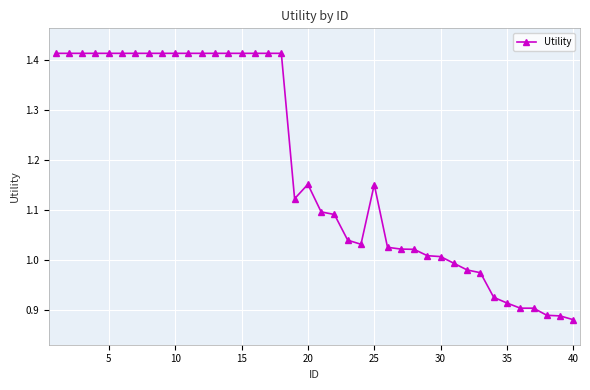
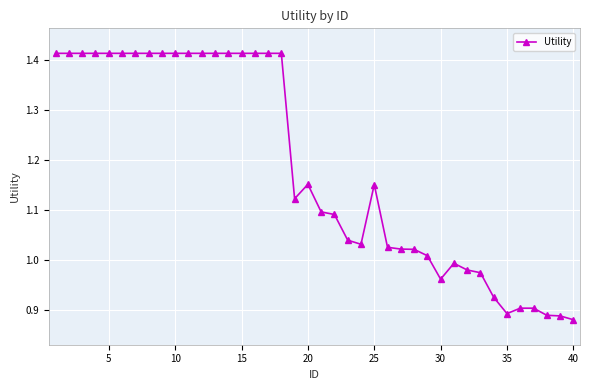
  {
    "5": 1.41,
    "10": 1.41,
    "15": 1.41,
    "20": 1.15,
    "25": 1.15,
-   "30": 1.01,
-   "35": 0.91,
+   "30": 0.96,
+   "35": 0.89,
    "40": 0.88
  }
